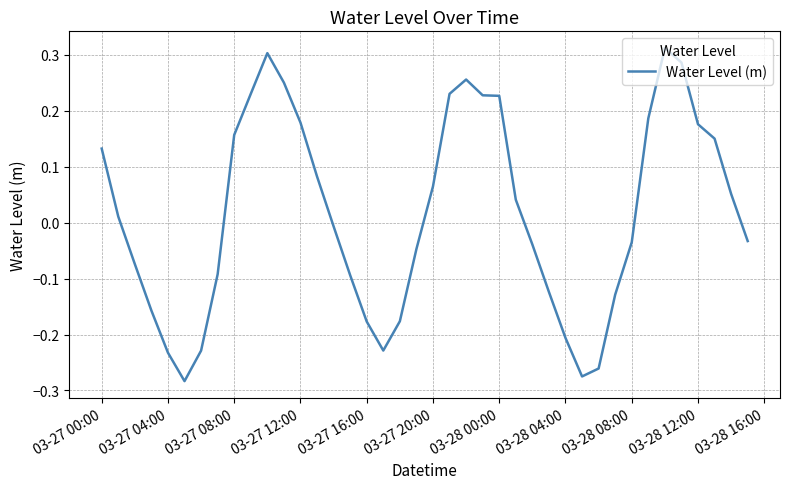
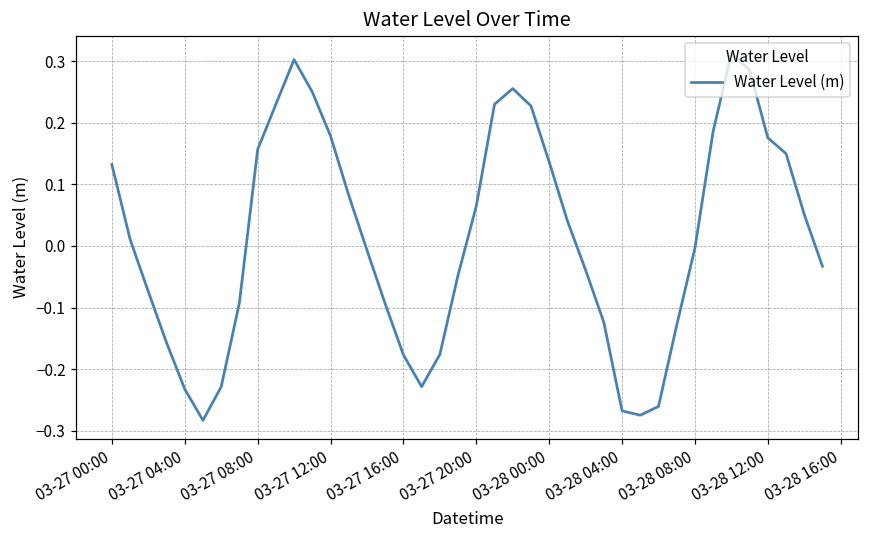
  {
    "03-27 00:00": 0.13,
    "03-27 04:00": -0.23,
    "03-27 08:00": 0.16,
    "03-27 12:00": 0.18,
    "03-27 16:00": -0.18,
    "03-27 20:00": 0.06,
-   "03-28 00:00": 0.23,
-   "03-28 04:00": -0.21,
-   "03-28 08:00": -0.04,
+   "03-28 00:00": 0.14,
+   "03-28 04:00": -0.27,
+   "03-28 08:00": 0.00,
    "03-28 12:00": 0.18
  }
